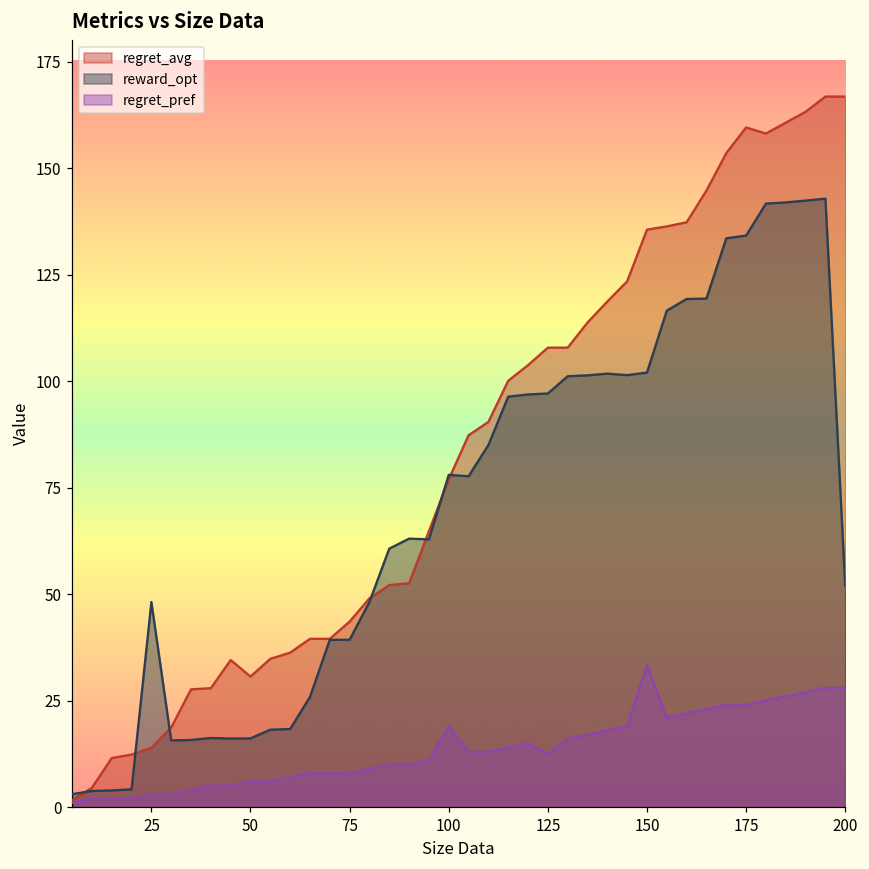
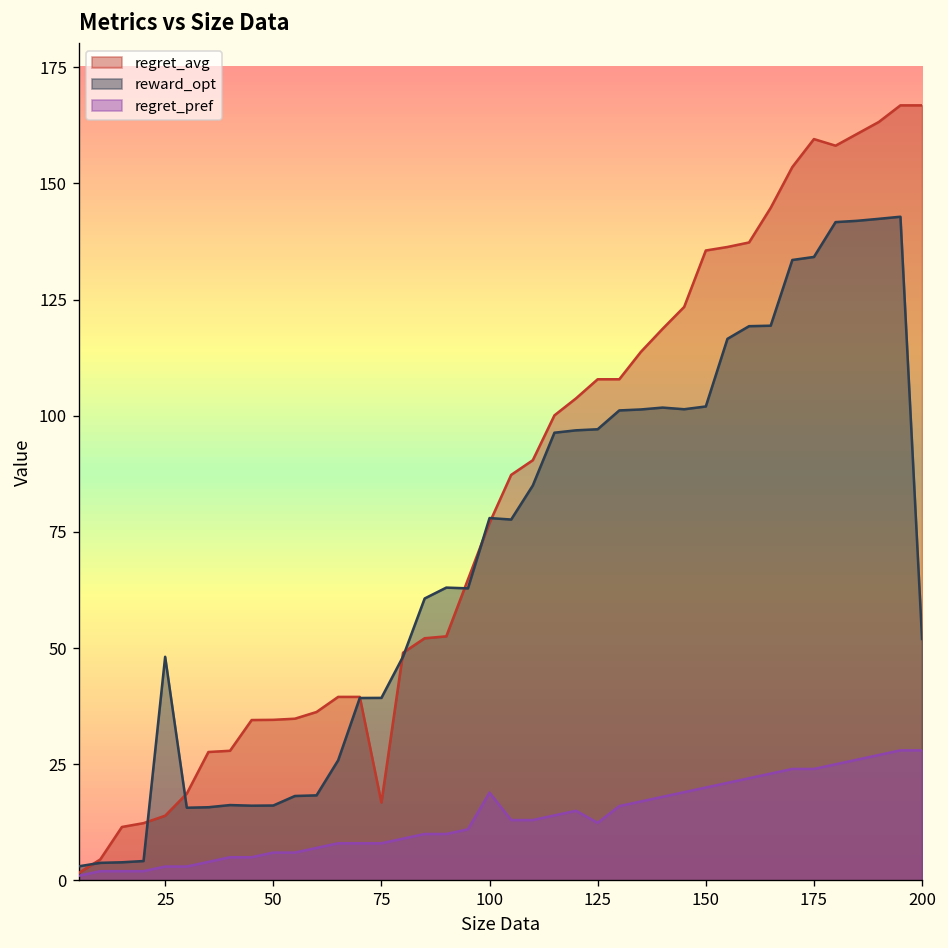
  {
    "regret_avg": {
      "25": 14,
-     "50": 31,
-     "75": 44,
+     "50": 35,
+     "75": 17,
      "100": 77,
      "125": 108,
      "150": 136,
      "175": 160,
      "200": 167
    },
    "reward_opt": {
      "25": 48,
      "50": 16,
      "75": 39,
      "100": 78,
      "125": 97,
      "150": 102,
      "175": 134,
      "200": 52
    },
    "regret_pref": {
      "25": 3,
      "50": 6,
      "75": 8,
      "100": 19,
      "125": 12,
-     "150": 33,
+     "150": 20,
      "175": 24,
      "200": 28
    }
  }
